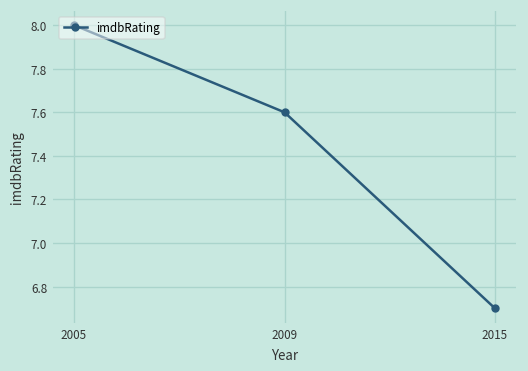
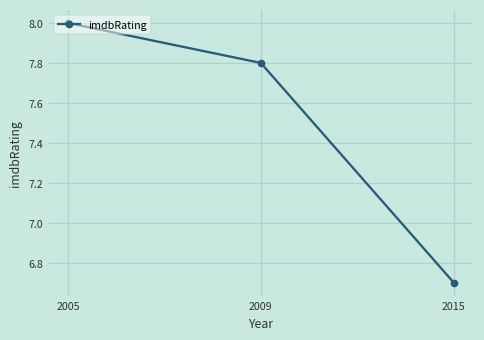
  {
-   "2009": 7.6,
+   "2009": 7.8,
    "2015": 6.7
  }
